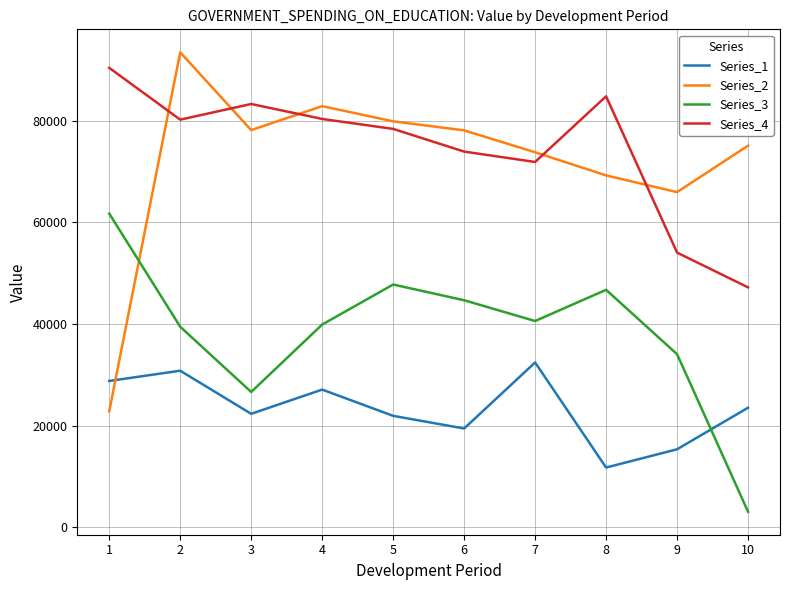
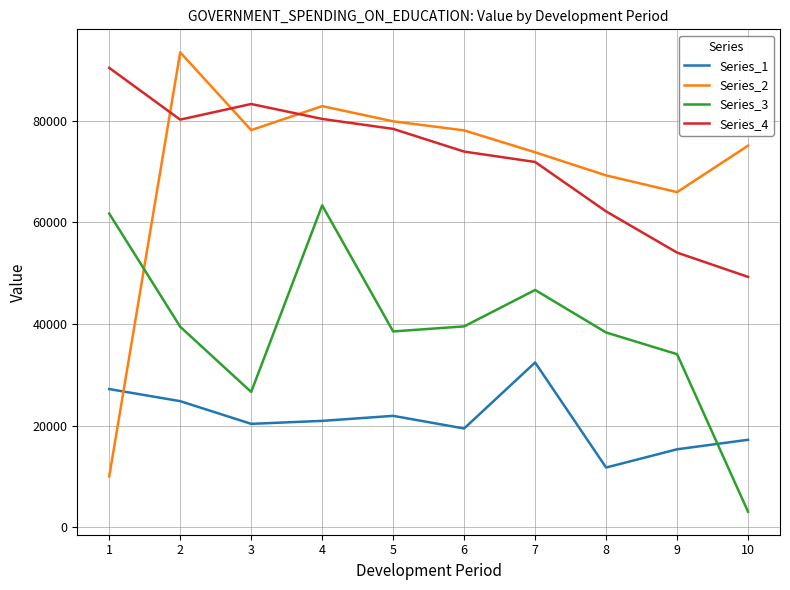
  {
    "Series_1": {
-     "1": 29000,
-     "2": 31000,
-     "3": 22000,
-     "4": 27000,
+     "1": 27000,
+     "2": 25000,
+     "3": 20000,
+     "4": 21000,
      "5": 22000,
      "6": 19000,
      "7": 32000,
      "8": 12000,
      "9": 15000,
-     "10": 24000
+     "10": 17000
    },
    "Series_2": {
-     "1": 23000,
+     "1": 10000,
      "2": 93000,
      "3": 78000,
      "4": 83000,
      "5": 80000,
      "6": 78000,
      "7": 74000,
      "8": 69000,
      "9": 66000,
      "10": 75000
    },
    "Series_3": {
      "1": 62000,
      "2": 39000,
      "3": 27000,
-     "4": 40000,
-     "5": 48000,
-     "6": 45000,
-     "7": 41000,
-     "8": 47000,
+     "4": 63000,
+     "5": 39000,
+     "6": 40000,
+     "7": 47000,
+     "8": 38000,
      "9": 34000,
      "10": 3000
    },
    "Series_4": {
      "1": 90000,
      "2": 80000,
      "3": 83000,
      "4": 80000,
      "5": 78000,
      "6": 74000,
      "7": 72000,
-     "8": 85000,
+     "8": 62000,
      "9": 54000,
-     "10": 47000
+     "10": 49000
    }
  }
